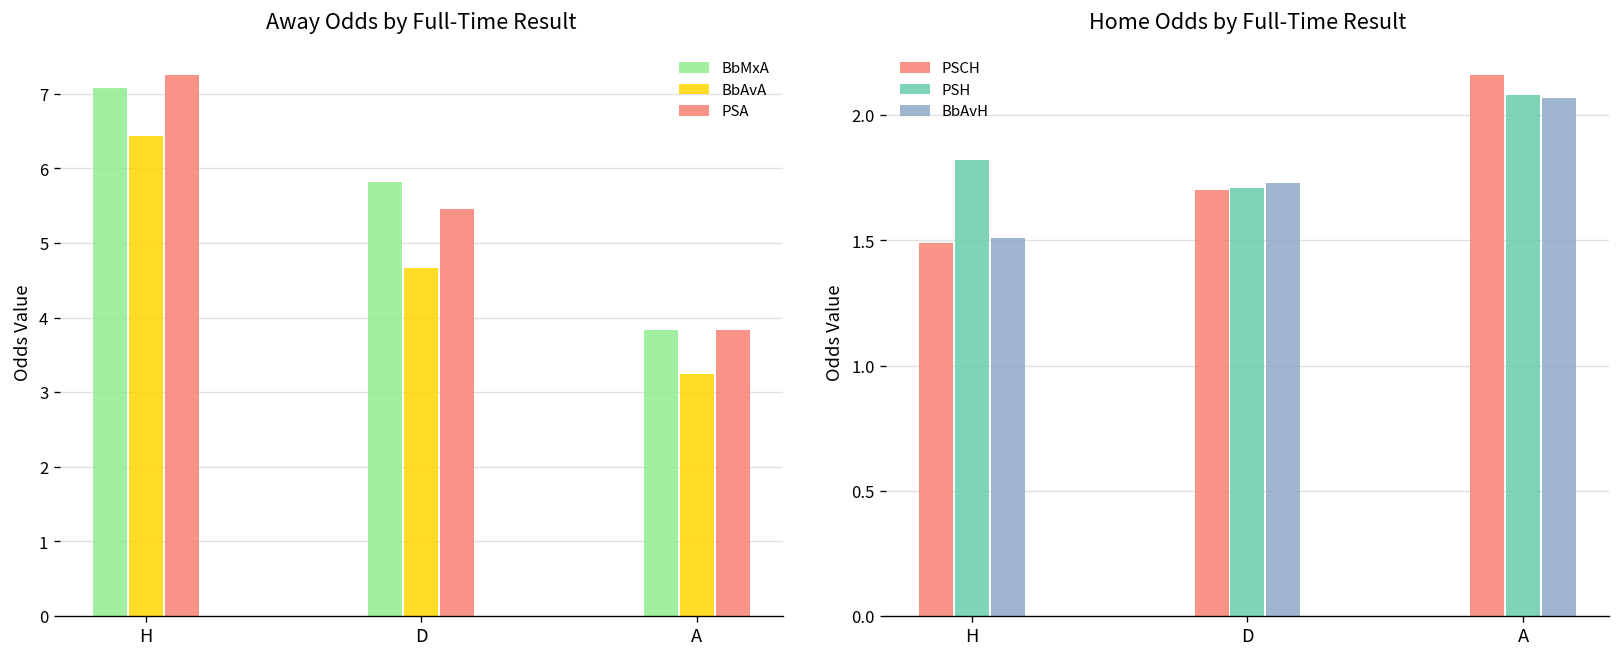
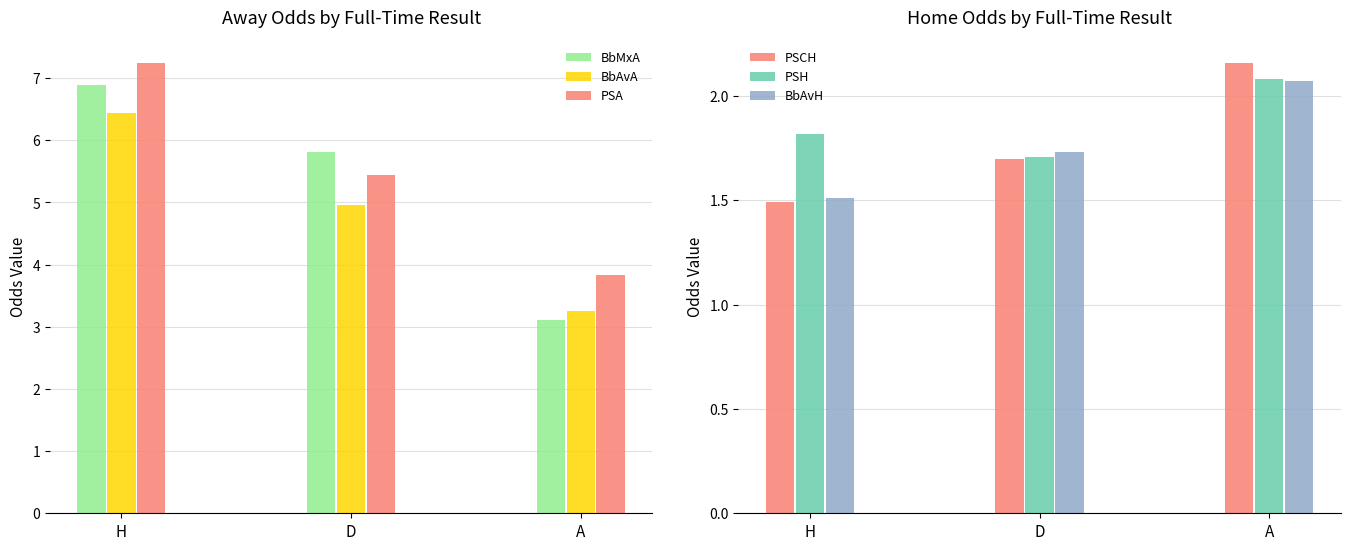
  {
    "Away Odds by Full-Time Result": {
      "BbMxA": {
-       "H": 7.1,
+       "H": 6.9,
        "D": 5.8,
-       "A": 3.8
+       "A": 3.1
      },
      "BbAvA": {
        "H": 6.4,
-       "D": 4.7,
+       "D": 5.0,
        "A": 3.3
      },
      "PSA": {
        "H": 7.3,
        "D": 5.5,
        "A": 3.8
      }
    },
    "Home Odds by Full-Time Result": {
      "PSCH": {
        "H": 1.49,
        "D": 1.70,
        "A": 2.16
      },
      "PSH": {
        "H": 1.82,
        "D": 1.71,
        "A": 2.08
      },
      "BbAvH": {
        "H": 1.51,
        "D": 1.73,
        "A": 2.07
      }
    }
  }
